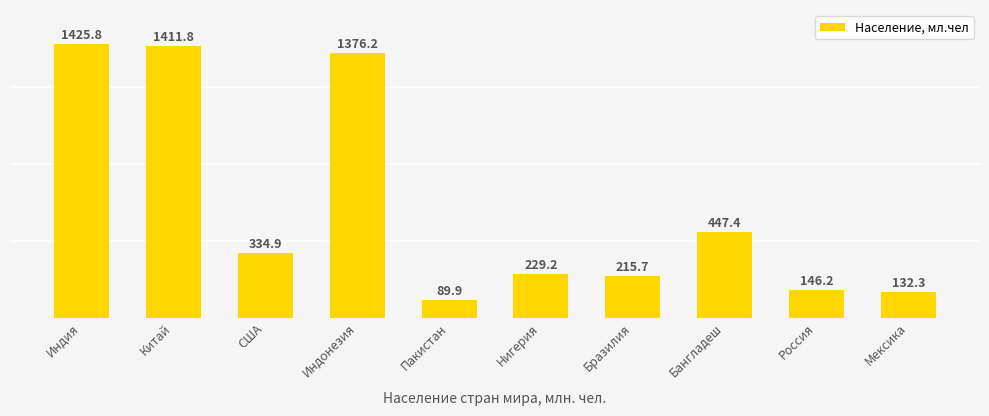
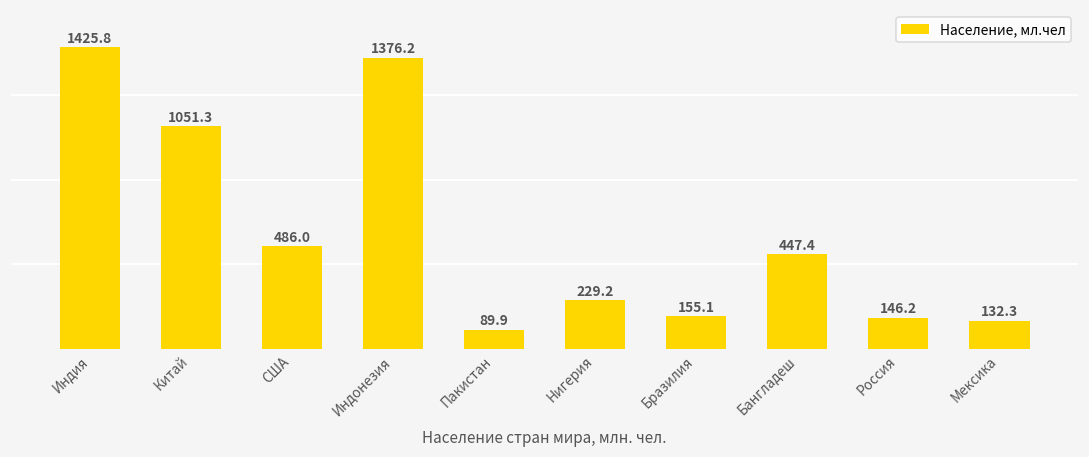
  {
    "Индия": 1425.8,
-   "Китай": 1411.8,
-   "США": 334.9,
+   "Китай": 1051.3,
+   "США": 486.0,
    "Индонезия": 1376.2,
    "Пакистан": 89.9,
    "Нигерия": 229.2,
-   "Бразилия": 215.7,
+   "Бразилия": 155.1,
    "Бангладеш": 447.4,
    "Россия": 146.2,
    "Мексика": 132.3
  }
